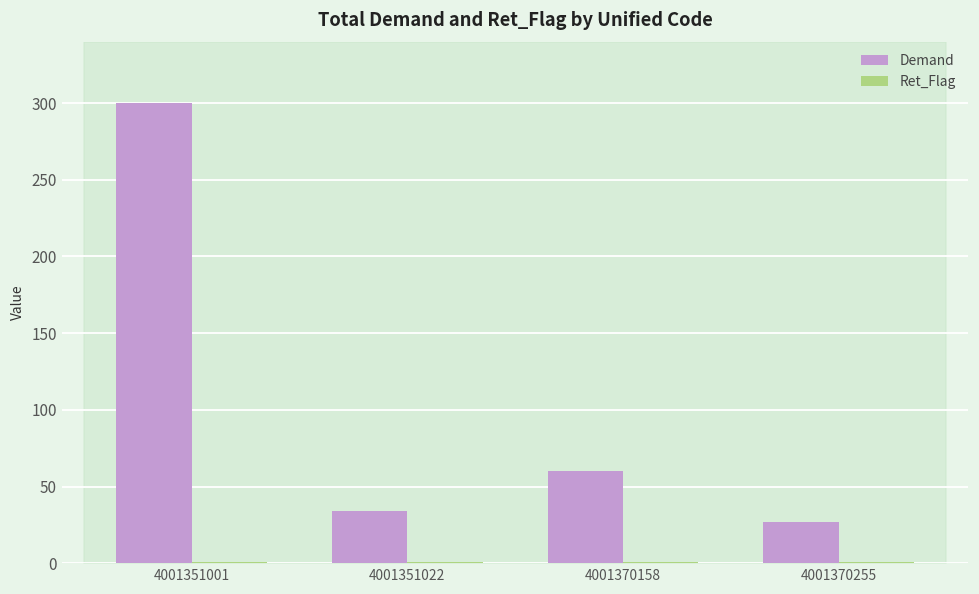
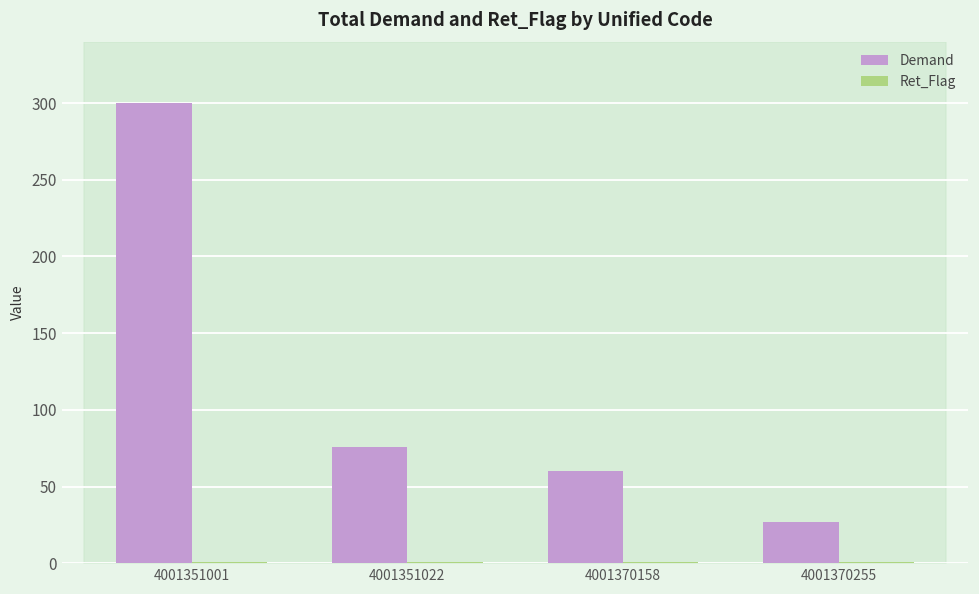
  {
    "Demand": {
      "4001351001": 300,
-     "4001351022": 34,
+     "4001351022": 76,
      "4001370158": 60,
      "4001370255": 27
    }
  }
